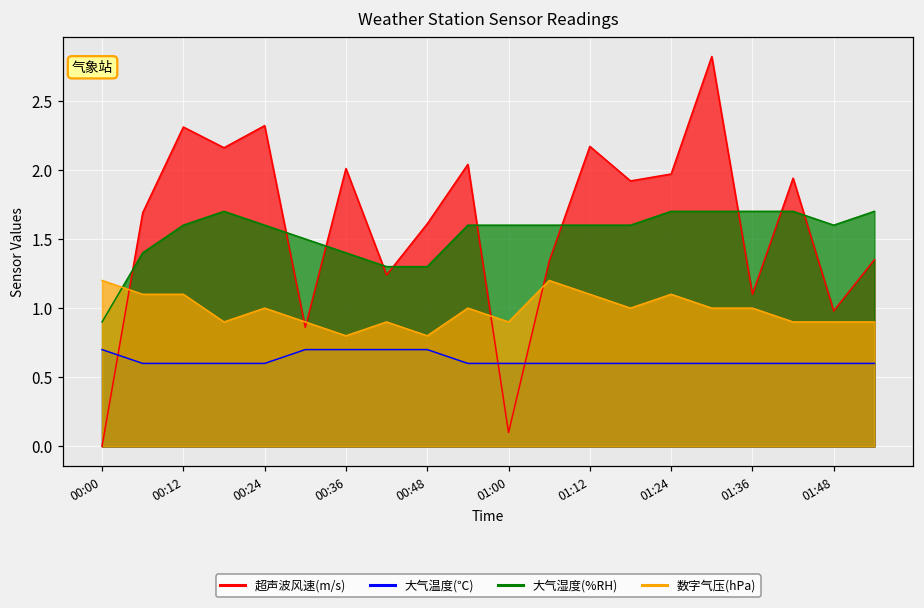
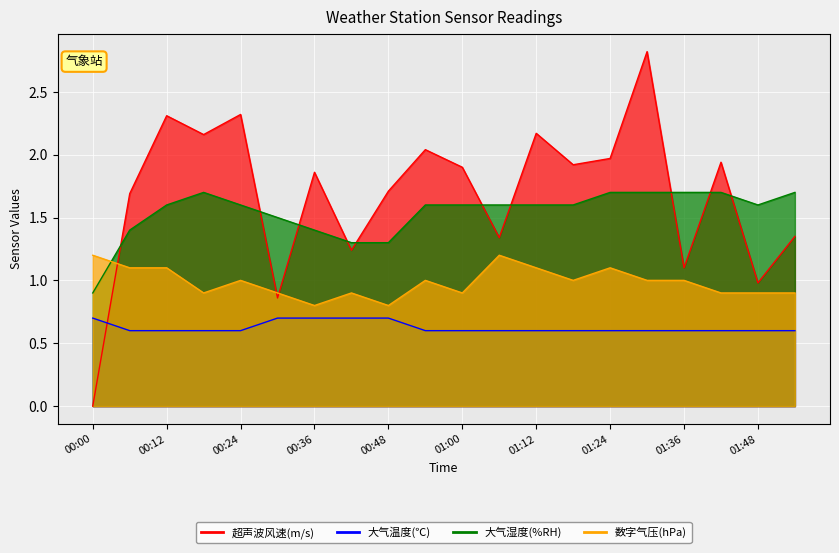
  {
    "超声波风速(m/s)": {
      "00:00": 0.00,
      "00:12": 2.31,
      "00:24": 2.32,
-     "00:36": 2.01,
-     "00:48": 1.61,
-     "01:00": 0.1,
+     "00:36": 1.86,
+     "00:48": 1.71,
+     "01:00": 1.9,
      "01:12": 2.17,
      "01:24": 1.97,
      "01:36": 1.10,
      "01:48": 0.98
    }
  }
